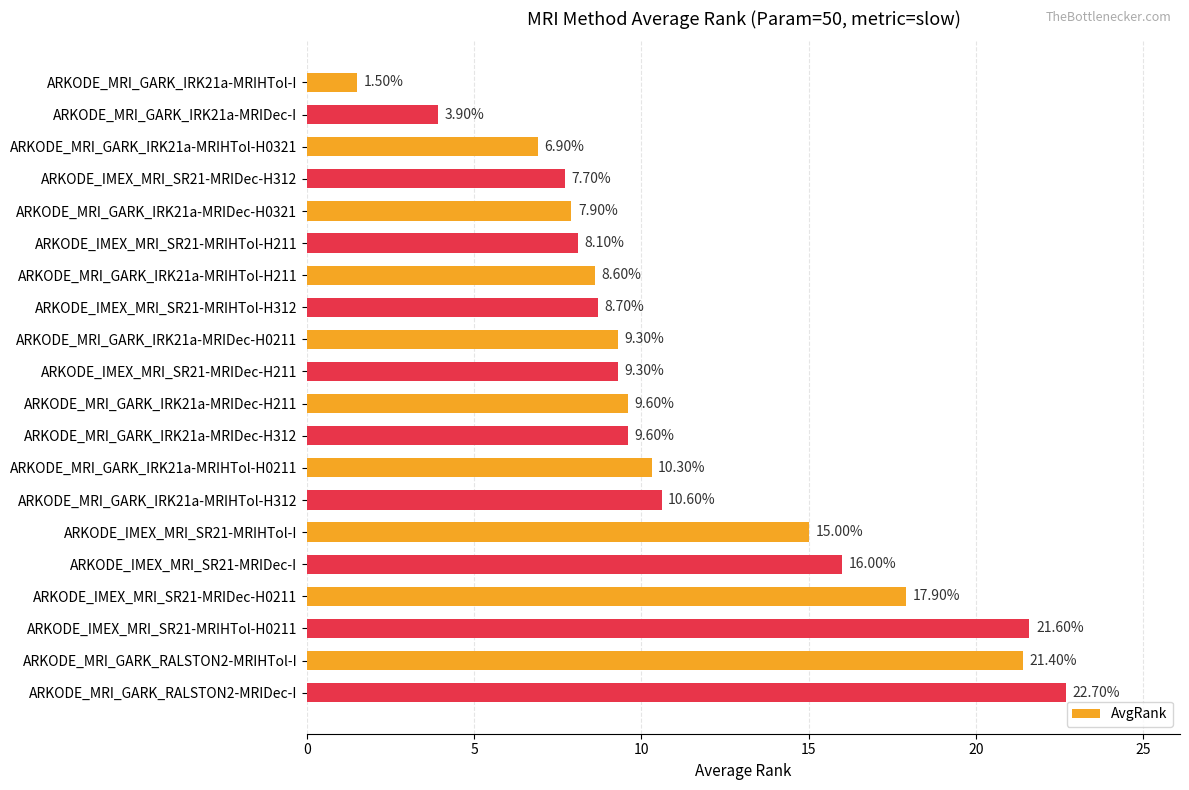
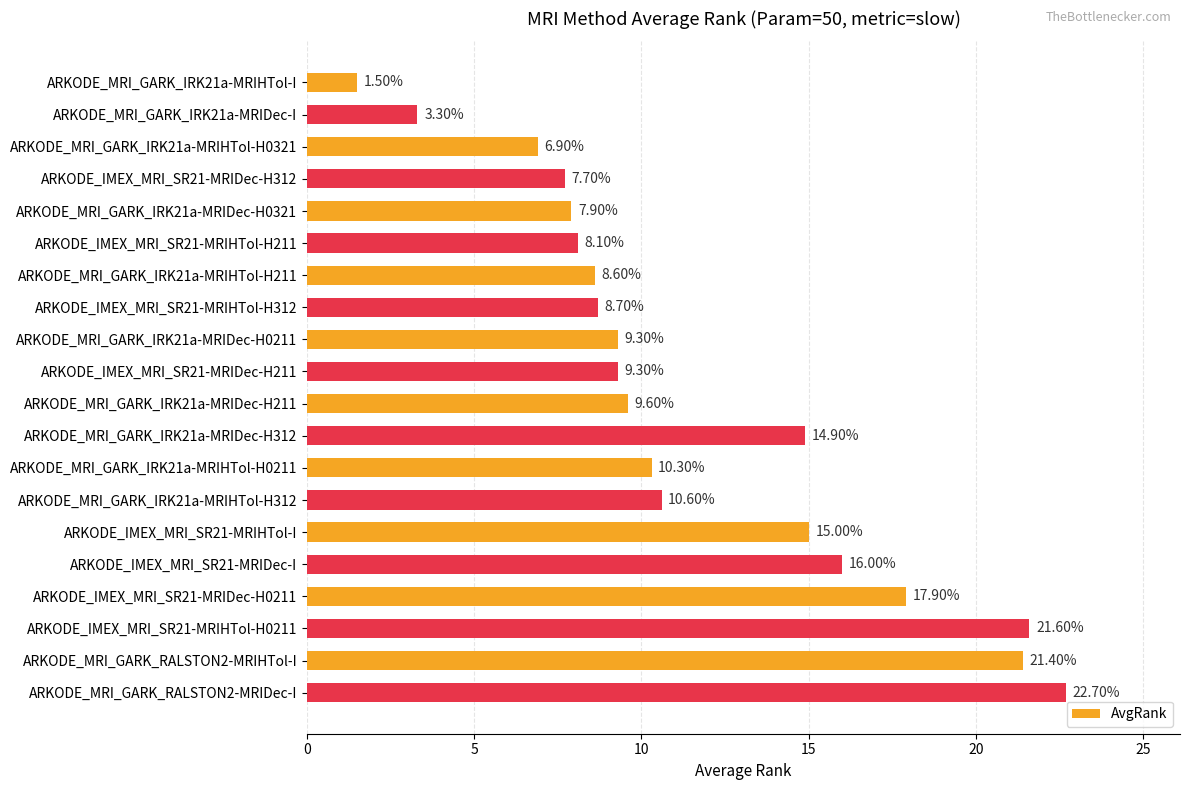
  {
    "ARKODE_MRI_GARK_IRK21a-MRIHTol-I": "1.50%",
-   "ARKODE_MRI_GARK_IRK21a-MRIDec-I": "3.90%",
+   "ARKODE_MRI_GARK_IRK21a-MRIDec-I": "3.30%",
    "ARKODE_MRI_GARK_IRK21a-MRIHTol-H0321": "6.90%",
    "ARKODE_IMEX_MRI_SR21-MRIDec-H312": "7.70%",
    "ARKODE_MRI_GARK_IRK21a-MRIDec-H0321": "7.90%",
    "ARKODE_IMEX_MRI_SR21-MRIHTol-H211": "8.10%",
    "ARKODE_MRI_GARK_IRK21a-MRIHTol-H211": "8.60%",
    "ARKODE_IMEX_MRI_SR21-MRIHTol-H312": "8.70%",
    "ARKODE_MRI_GARK_IRK21a-MRIDec-H0211": "9.30%",
    "ARKODE_IMEX_MRI_SR21-MRIDec-H211": "9.30%",
    "ARKODE_MRI_GARK_IRK21a-MRIDec-H211": "9.60%",
-   "ARKODE_MRI_GARK_IRK21a-MRIDec-H312": "9.60%",
+   "ARKODE_MRI_GARK_IRK21a-MRIDec-H312": "14.90%",
    "ARKODE_MRI_GARK_IRK21a-MRIHTol-H0211": "10.30%",
    "ARKODE_MRI_GARK_IRK21a-MRIHTol-H312": "10.60%",
    "ARKODE_IMEX_MRI_SR21-MRIHTol-I": "15.00%",
    "ARKODE_IMEX_MRI_SR21-MRIDec-I": "16.00%",
    "ARKODE_IMEX_MRI_SR21-MRIDec-H0211": "17.90%",
    "ARKODE_IMEX_MRI_SR21-MRIHTol-H0211": "21.60%",
    "ARKODE_MRI_GARK_RALSTON2-MRIHTol-I": "21.40%",
    "ARKODE_MRI_GARK_RALSTON2-MRIDec-I": "22.70%"
  }
